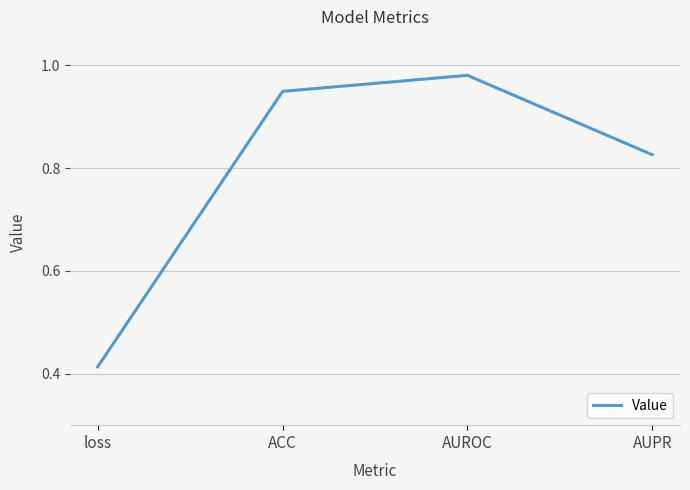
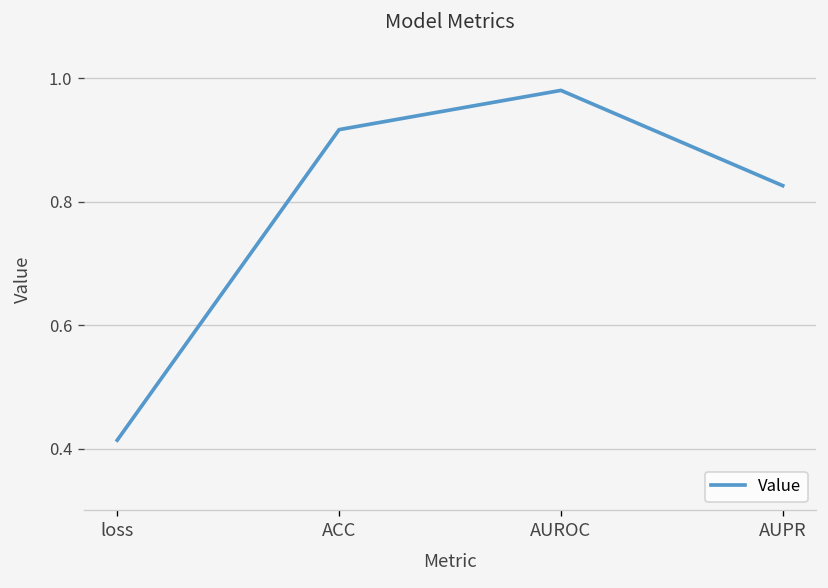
  {
    "loss": 0.41,
-   "ACC": 0.95,
+   "ACC": 0.92,
    "AUROC": 0.98,
    "AUPR": 0.83
  }
